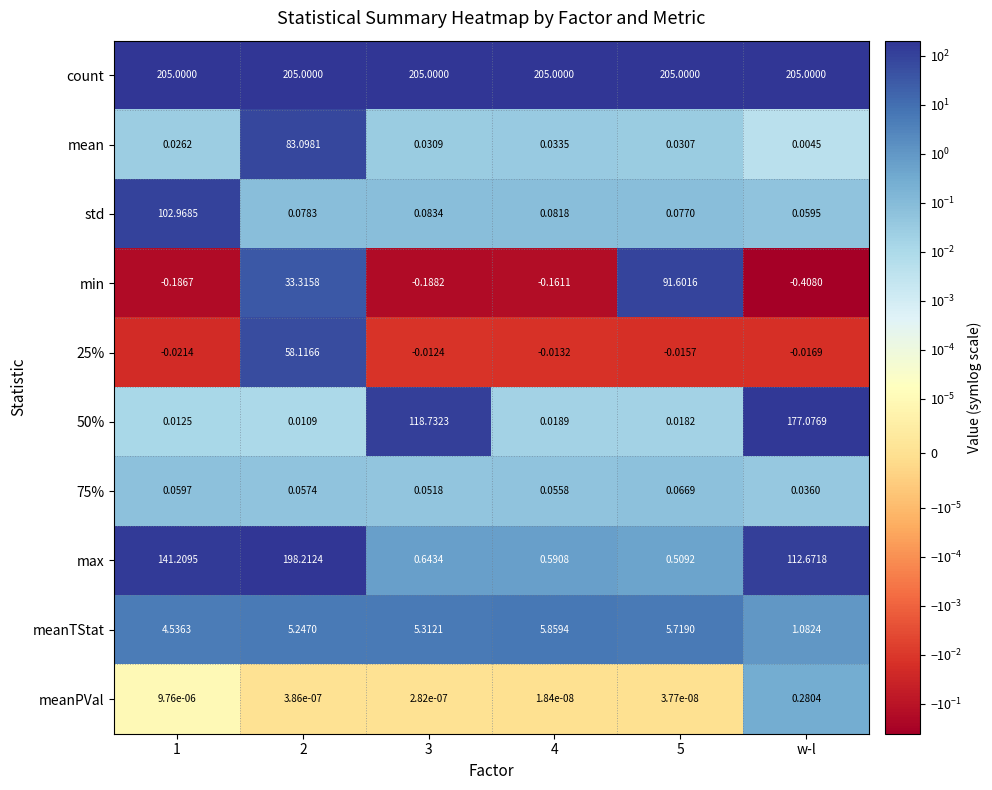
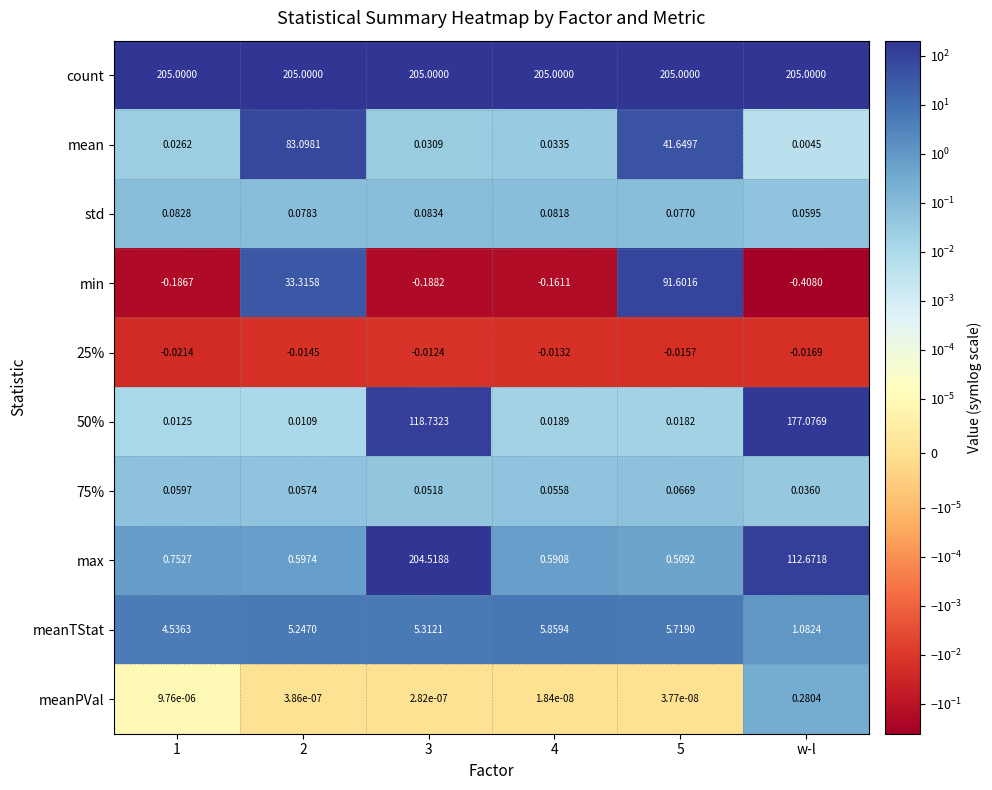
  {
    "count": {
      "1": "205.0000",
      "2": "205.0000",
      "3": "205.0000",
      "4": "205.0000",
      "5": "205.0000",
      "w-l": "205.0000"
    },
    "mean": {
      "1": "0.0262",
      "2": "83.0981",
      "3": "0.0309",
      "4": "0.0335",
-     "5": "0.0307",
+     "5": "41.6497",
      "w-l": "0.0045"
    },
    "std": {
-     "1": "102.9685",
+     "1": "0.0828",
      "2": "0.0783",
      "3": "0.0834",
      "4": "0.0818",
      "5": "0.0770",
      "w-l": "0.0595"
    },
    "min": {
      "1": "-0.1867",
      "2": "33.3158",
      "3": "-0.1882",
      "4": "-0.1611",
      "5": "91.6016",
      "w-l": "-0.4080"
    },
    "25%": {
      "1": "-0.0214",
-     "2": "58.1166",
+     "2": "-0.0145",
      "3": "-0.0124",
      "4": "-0.0132",
      "5": "-0.0157",
      "w-l": "-0.0169"
    },
    "50%": {
      "1": "0.0125",
      "2": "0.0109",
      "3": "118.7323",
      "4": "0.0189",
      "5": "0.0182",
      "w-l": "177.0769"
    },
    "75%": {
      "1": "0.0597",
      "2": "0.0574",
      "3": "0.0518",
      "4": "0.0558",
      "5": "0.0669",
      "w-l": "0.0360"
    },
    "max": {
-     "1": "141.2095",
-     "2": "198.2124",
-     "3": "0.6434",
+     "1": "0.7527",
+     "2": "0.5974",
+     "3": "204.5188",
      "4": "0.5908",
      "5": "0.5092",
      "w-l": "112.6718"
    },
    "meanTStat": {
      "1": "4.5363",
      "2": "5.2470",
      "3": "5.3121",
      "4": "5.8594",
      "5": "5.7190",
      "w-l": "1.0824"
    },
    "meanPVal": {
      "1": "9.76e-06",
      "2": "3.86e-07",
      "3": "2.82e-07",
      "4": "1.84e-08",
      "5": "3.77e-08",
      "w-l": "0.2804"
    }
  }
